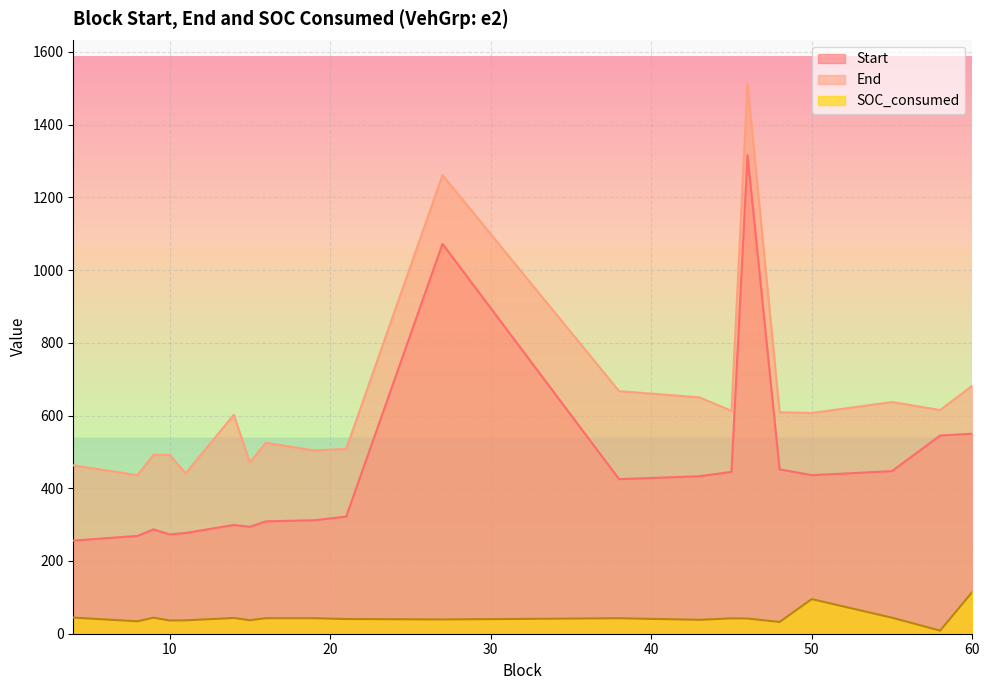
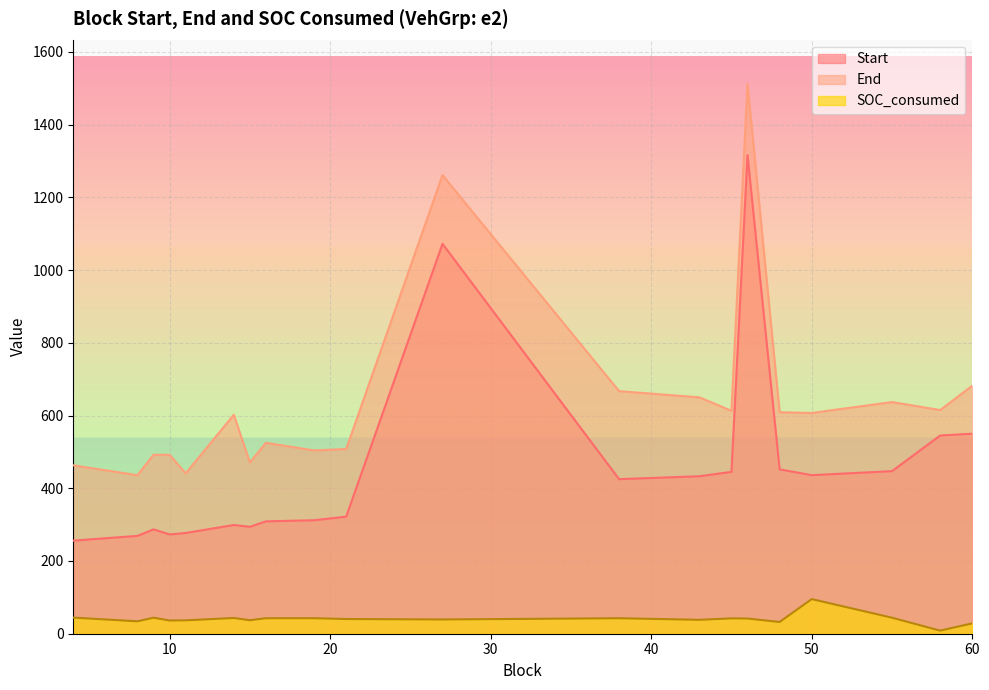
  {
    "SOC_consumed": {
      "10": 40,
      "50": 100,
-     "60": 110
+     "60": 30
    }
  }
